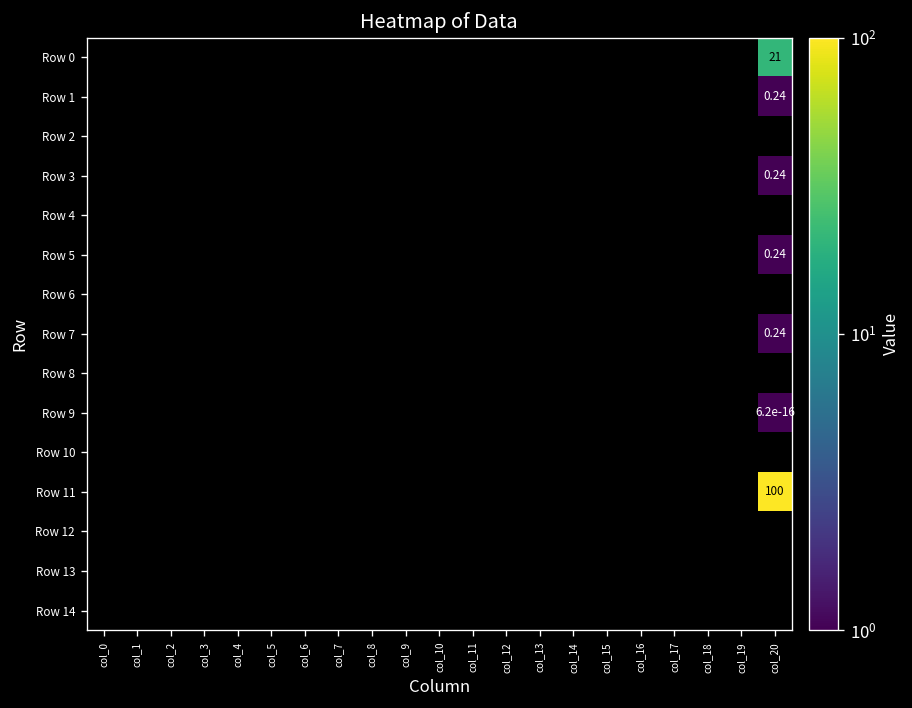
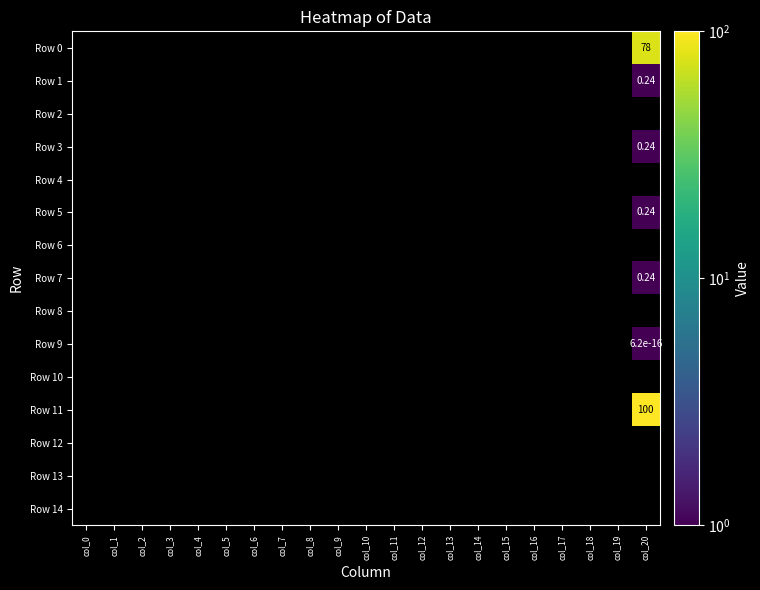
  {
    "Row 0": {
-     "col_20": "21"
+     "col_20": "78"
    },
    "Row 1": {
      "col_20": "0.24"
    },
    "Row 3": {
      "col_20": "0.24"
    },
    "Row 5": {
      "col_20": "0.24"
    },
    "Row 7": {
      "col_20": "0.24"
    },
    "Row 9": {
      "col_20": "6.2e-16"
    },
    "Row 11": {
      "col_20": "100"
    }
  }
